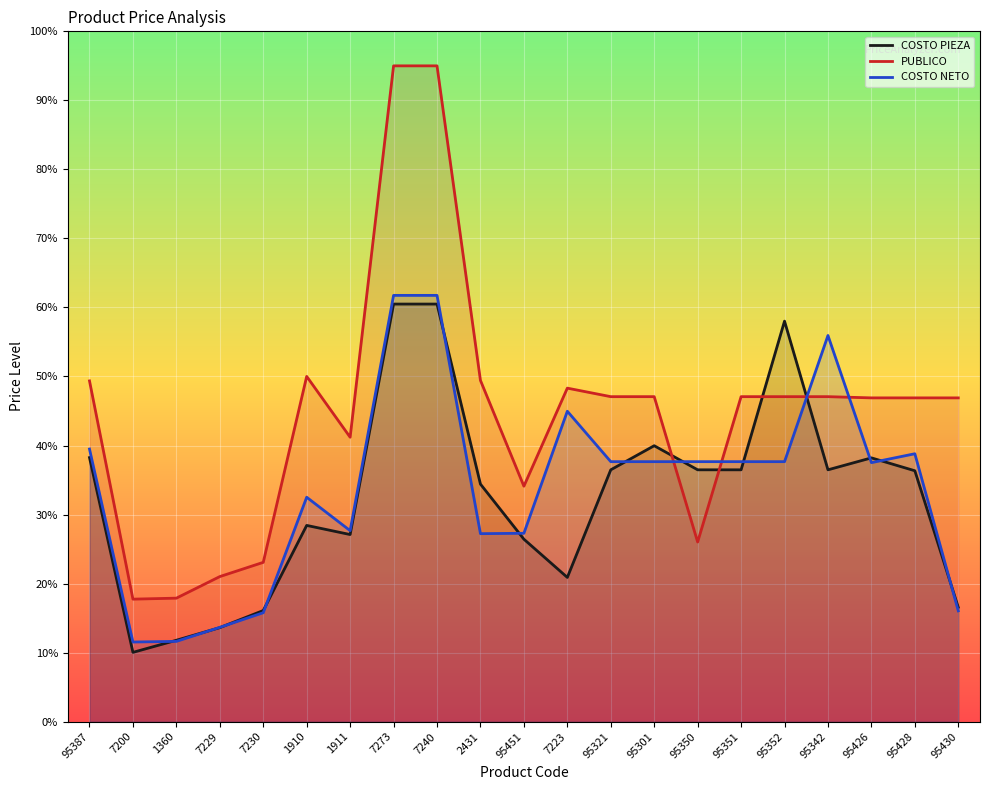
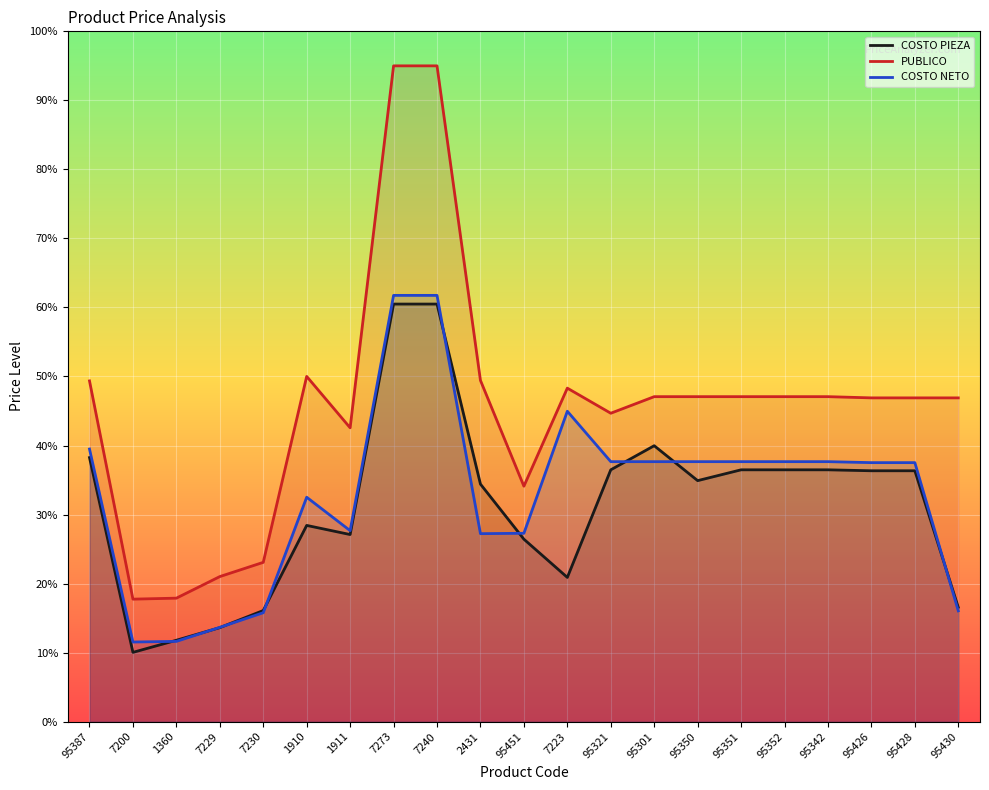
  {
    "COSTO PIEZA": {
      "95387": "38%",
      "7200": "10%",
      "1910": "28%",
      "1911": "27%",
      "7273": "60%",
      "7240": "60%",
      "2431": "34%",
      "95451": "26%",
      "7223": "21%",
      "95321": "36%",
      "95301": "40%",
-     "95350": "36%",
+     "95350": "35%",
      "95351": "36%",
-     "95352": "58%",
+     "95352": "36%",
      "95342": "36%",
-     "95426": "38%",
+     "95426": "36%",
      "95428": "36%",
      "95430": "17%"
    },
    "PUBLICO": {
      "95387": "49%",
      "7200": "18%",
      "1360": "18%",
      "7229": "21%",
      "7230": "23%",
      "1910": "50%",
-     "1911": "41%",
+     "1911": "43%",
      "7273": "95%",
      "7240": "95%",
      "2431": "49%",
      "95451": "34%",
      "7223": "48%",
-     "95321": "47%",
+     "95321": "45%",
      "95301": "47%",
-     "95350": "26%",
+     "95350": "47%",
      "95351": "47%",
      "95352": "47%",
      "95342": "47%",
      "95426": "47%",
      "95428": "47%",
      "95430": "47%"
    },
    "COSTO NETO": {
      "95387": "39%",
      "7200": "12%",
      "1910": "33%",
      "1911": "28%",
      "7273": "62%",
      "7240": "62%",
      "2431": "27%",
      "95451": "27%",
      "7223": "45%",
      "95321": "38%",
      "95301": "38%",
      "95350": "38%",
      "95351": "38%",
      "95352": "38%",
-     "95342": "56%",
+     "95342": "38%",
      "95426": "38%",
-     "95428": "39%",
+     "95428": "38%",
      "95430": "16%"
    }
  }
